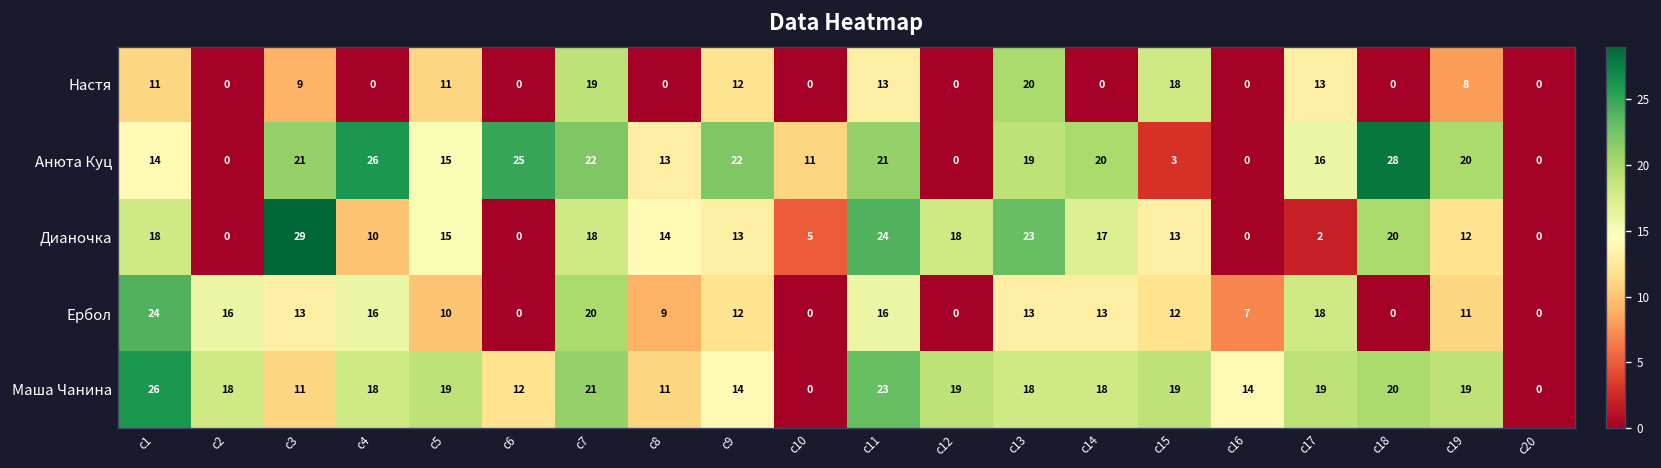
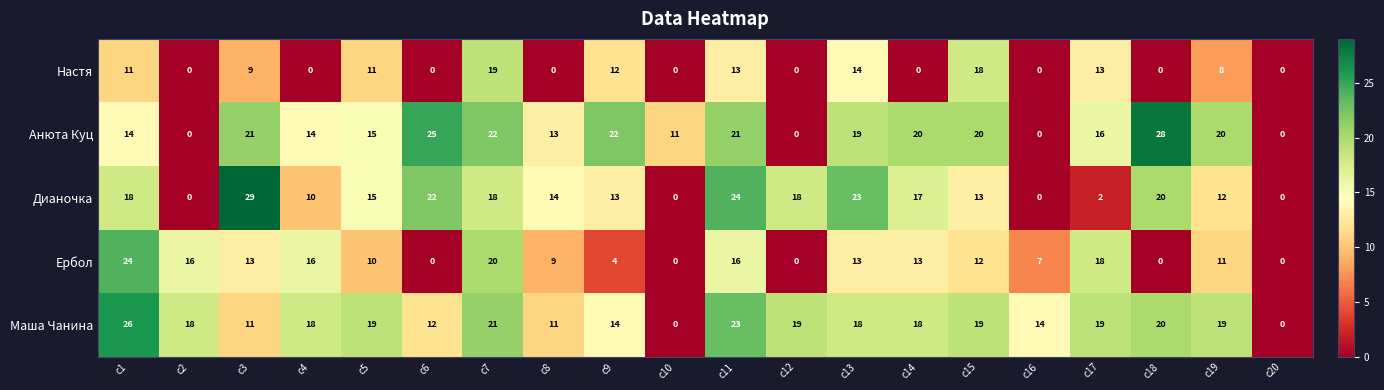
  {
    "Настя": {
      "c1": 11,
      "c2": 0,
      "c3": 9,
      "c4": 0,
      "c5": 11,
      "c6": 0,
      "c7": 19,
      "c8": 0,
      "c9": 12,
      "c10": 0,
      "c11": 13,
      "c12": 0,
-     "c13": 20,
+     "c13": 14,
      "c14": 0,
      "c15": 18,
      "c16": 0,
      "c17": 13,
      "c18": 0,
      "c19": 8,
      "c20": 0
    },
    "Анюта Куц": {
      "c1": 14,
      "c2": 0,
      "c3": 21,
-     "c4": 26,
+     "c4": 14,
      "c5": 15,
      "c6": 25,
      "c7": 22,
      "c8": 13,
      "c9": 22,
      "c10": 11,
      "c11": 21,
      "c12": 0,
      "c13": 19,
      "c14": 20,
-     "c15": 3,
+     "c15": 20,
      "c16": 0,
      "c17": 16,
      "c18": 28,
      "c19": 20,
      "c20": 0
    },
    "Дианочка": {
      "c1": 18,
      "c2": 0,
      "c3": 29,
      "c4": 10,
      "c5": 15,
-     "c6": 0,
+     "c6": 22,
      "c7": 18,
      "c8": 14,
      "c9": 13,
-     "c10": 5,
+     "c10": 0,
      "c11": 24,
      "c12": 18,
      "c13": 23,
      "c14": 17,
      "c15": 13,
      "c16": 0,
      "c17": 2,
      "c18": 20,
      "c19": 12,
      "c20": 0
    },
    "Ербол": {
      "c1": 24,
      "c2": 16,
      "c3": 13,
      "c4": 16,
      "c5": 10,
      "c6": 0,
      "c7": 20,
      "c8": 9,
-     "c9": 12,
+     "c9": 4,
      "c10": 0,
      "c11": 16,
      "c12": 0,
      "c13": 13,
      "c14": 13,
      "c15": 12,
      "c16": 7,
      "c17": 18,
      "c18": 0,
      "c19": 11,
      "c20": 0
    },
    "Маша Чанина": {
      "c1": 26,
      "c2": 18,
      "c3": 11,
      "c4": 18,
      "c5": 19,
      "c6": 12,
      "c7": 21,
      "c8": 11,
      "c9": 14,
      "c10": 0,
      "c11": 23,
      "c12": 19,
      "c13": 18,
      "c14": 18,
      "c15": 19,
      "c16": 14,
      "c17": 19,
      "c18": 20,
      "c19": 19,
      "c20": 0
    }
  }
